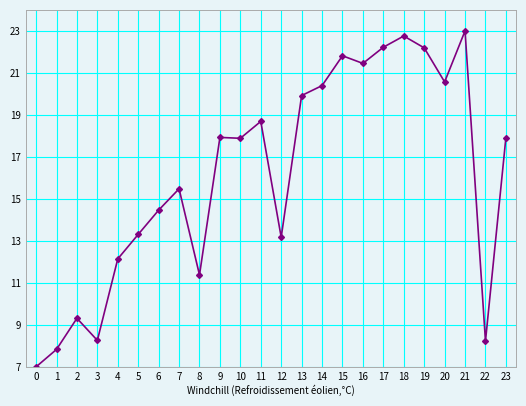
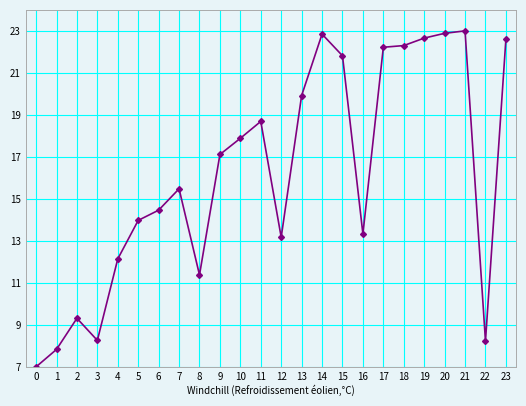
  {
    "0": 7.0,
    "1": 7.8,
    "2": 9.3,
    "3": 8.3,
    "4": 12.1,
-   "5": 13.3,
+   "5": 14.0,
    "6": 14.5,
    "7": 15.5,
    "8": 11.4,
-   "9": 17.9,
+   "9": 17.1,
    "10": 17.9,
    "11": 18.7,
    "12": 13.2,
    "13": 19.9,
-   "14": 20.4,
+   "14": 22.8,
    "15": 21.8,
-   "16": 21.5,
+   "16": 13.3,
    "17": 22.2,
-   "18": 22.8,
-   "19": 22.2,
-   "20": 20.6,
+   "18": 22.3,
+   "19": 22.7,
+   "20": 22.9,
    "21": 23.0,
    "22": 8.2,
-   "23": 17.9
+   "23": 22.6
  }
